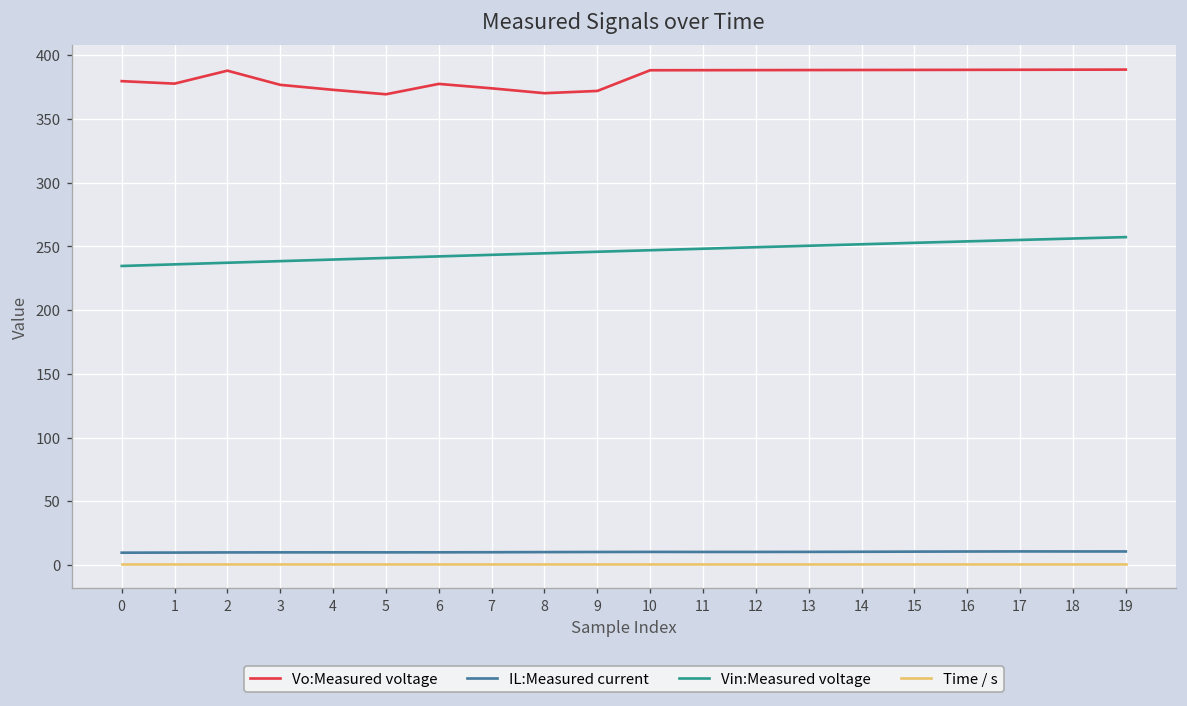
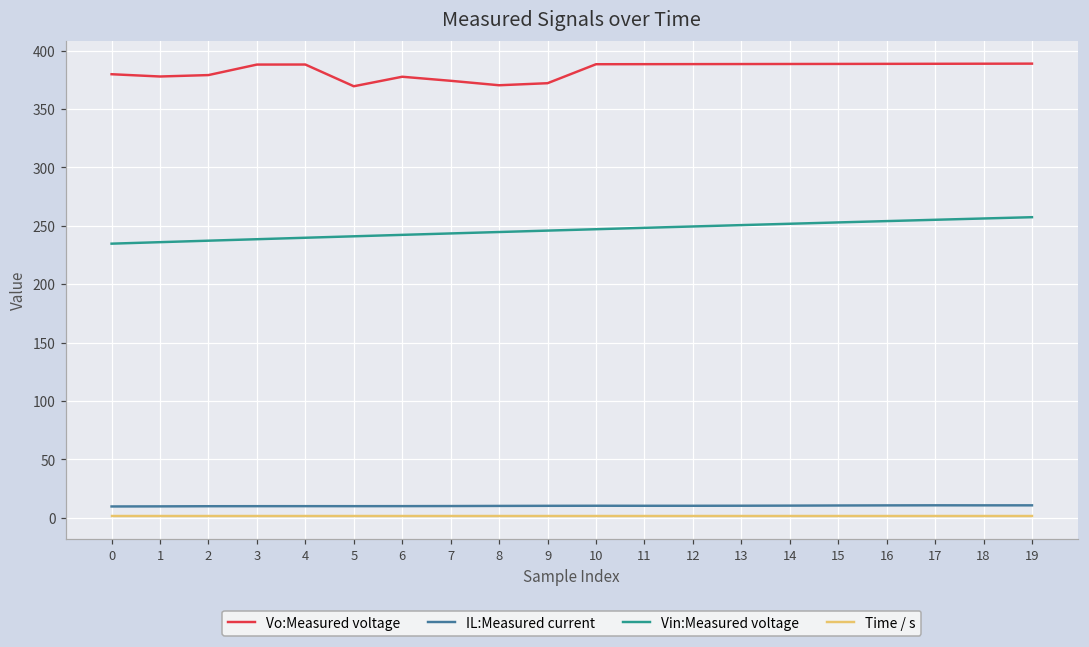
  {
    "Vo:Measured voltage": {
      "0": 380,
      "1": 378,
-     "2": 388,
-     "3": 377,
-     "4": 373,
+     "2": 379,
+     "3": 388,
+     "4": 388,
      "5": 369,
      "6": 378,
      "7": 374,
      "8": 370,
      "9": 372,
      "10": 388,
      "11": 388,
      "12": 388,
      "13": 388,
      "14": 388,
      "15": 389,
      "16": 389,
      "17": 389,
      "18": 389,
      "19": 389
    },
    "Time / s": {
      "0": 1,
      "1": 1,
      "2": 1,
      "3": 1,
      "4": 1,
      "5": 1,
      "6": 1,
      "7": 1,
      "8": 1,
      "9": 1,
      "10": 1,
      "11": 1,
      "12": 1,
      "13": 1,
      "14": 1,
      "15": 1,
      "16": 1,
      "17": 1,
      "18": 1,
      "19": 1
    }
  }
